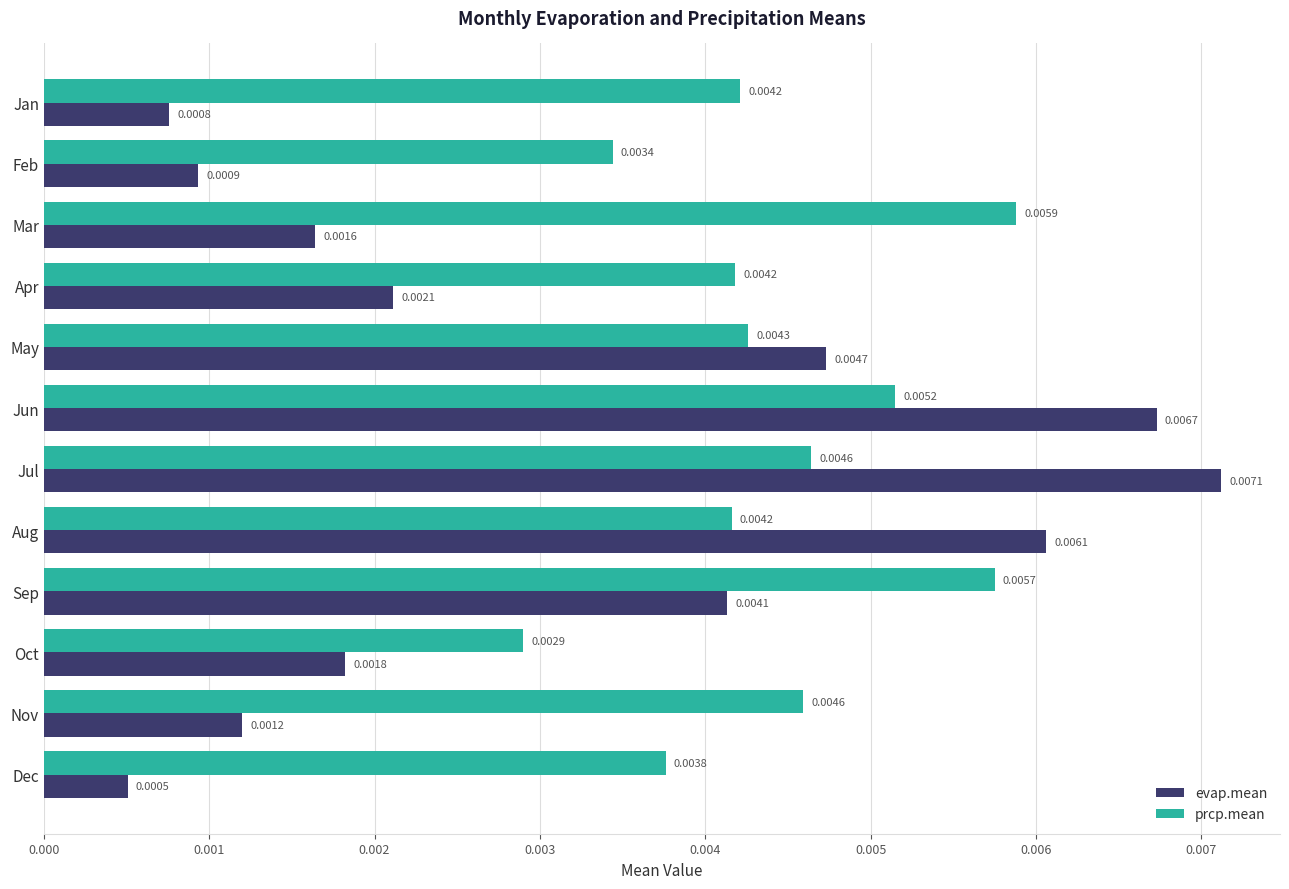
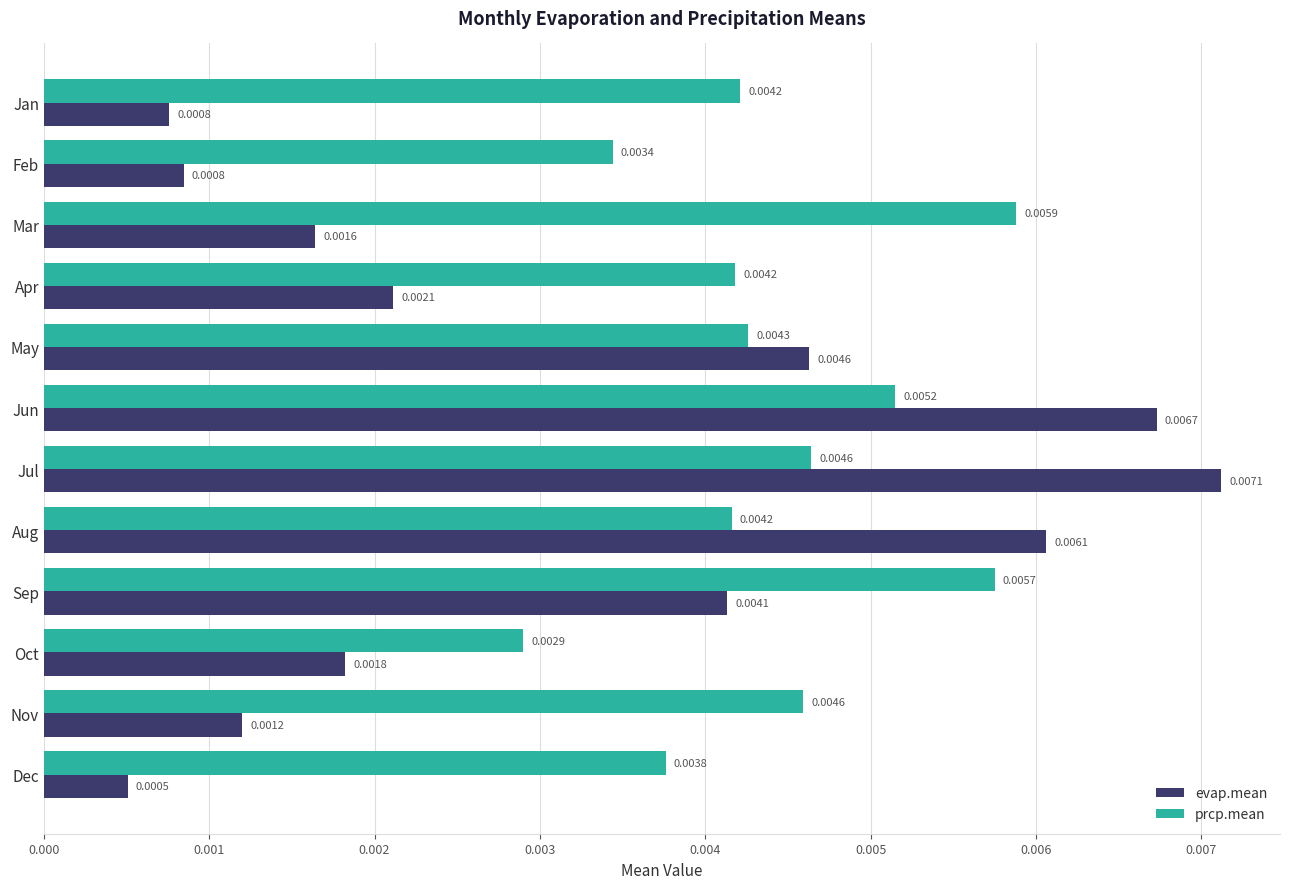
  {
    "evap.mean": {
      "Jan": 0.0008,
-     "Feb": 0.0009,
+     "Feb": 0.0008,
      "Mar": 0.0016,
      "Apr": 0.0021,
-     "May": 0.0047,
+     "May": 0.0046,
      "Jun": 0.0067,
      "Jul": 0.0071,
      "Aug": 0.0061,
      "Sep": 0.0041,
      "Oct": 0.0018,
      "Nov": 0.0012,
      "Dec": 0.0005
    },
    "prcp.mean": {
      "Jan": 0.0042,
      "Feb": 0.0034,
      "Mar": 0.0059,
      "Apr": 0.0042,
      "May": 0.0043,
      "Jun": 0.0052,
      "Jul": 0.0046,
      "Aug": 0.0042,
      "Sep": 0.0057,
      "Oct": 0.0029,
      "Nov": 0.0046,
      "Dec": 0.0038
    }
  }
